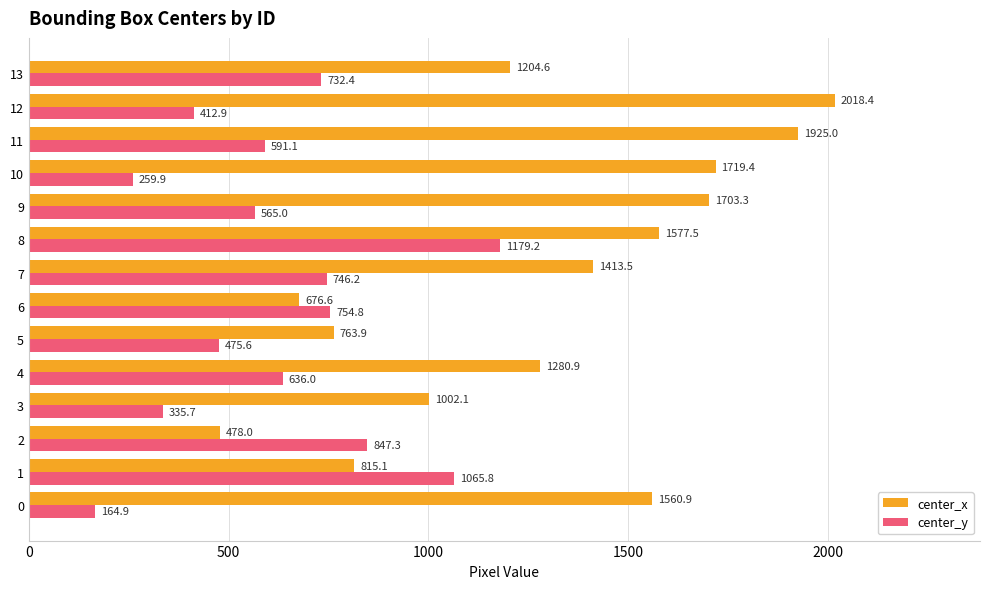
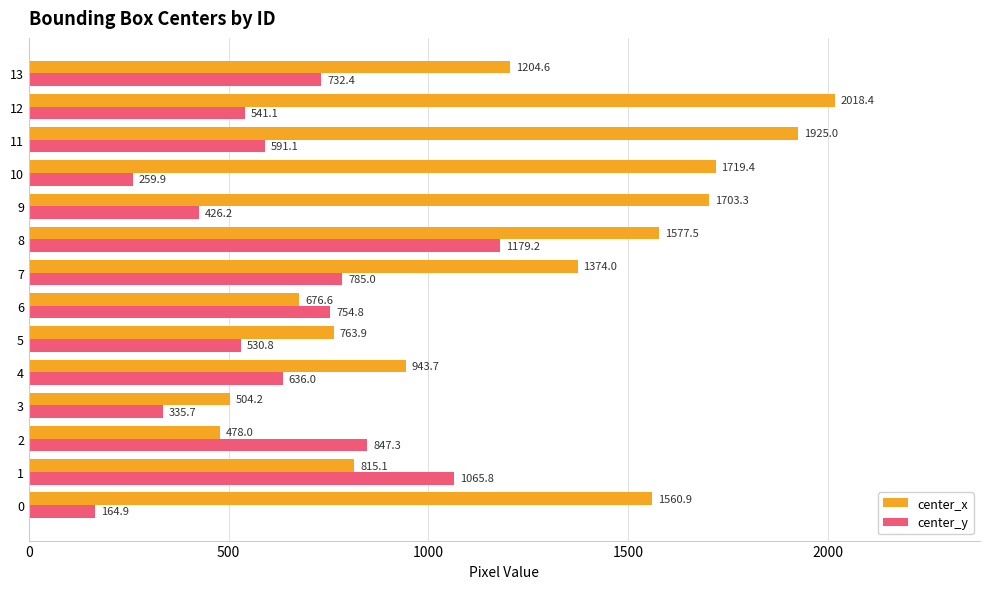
  {
    "center_x": {
      "13": 1204.6,
      "12": 2018.4,
      "11": 1925.0,
      "10": 1719.4,
      "9": 1703.3,
      "8": 1577.5,
-     "7": 1413.5,
+     "7": 1374.0,
      "6": 676.6,
      "5": 763.9,
-     "4": 1280.9,
-     "3": 1002.1,
+     "4": 943.7,
+     "3": 504.2,
      "2": 478.0,
      "1": 815.1,
      "0": 1560.9
    },
    "center_y": {
      "13": 732.4,
-     "12": 412.9,
+     "12": 541.1,
      "11": 591.1,
      "10": 259.9,
-     "9": 565.0,
+     "9": 426.2,
      "8": 1179.2,
-     "7": 746.2,
+     "7": 785.0,
      "6": 754.8,
-     "5": 475.6,
+     "5": 530.8,
      "4": 636.0,
      "3": 335.7,
      "2": 847.3,
      "1": 1065.8,
      "0": 164.9
    }
  }
